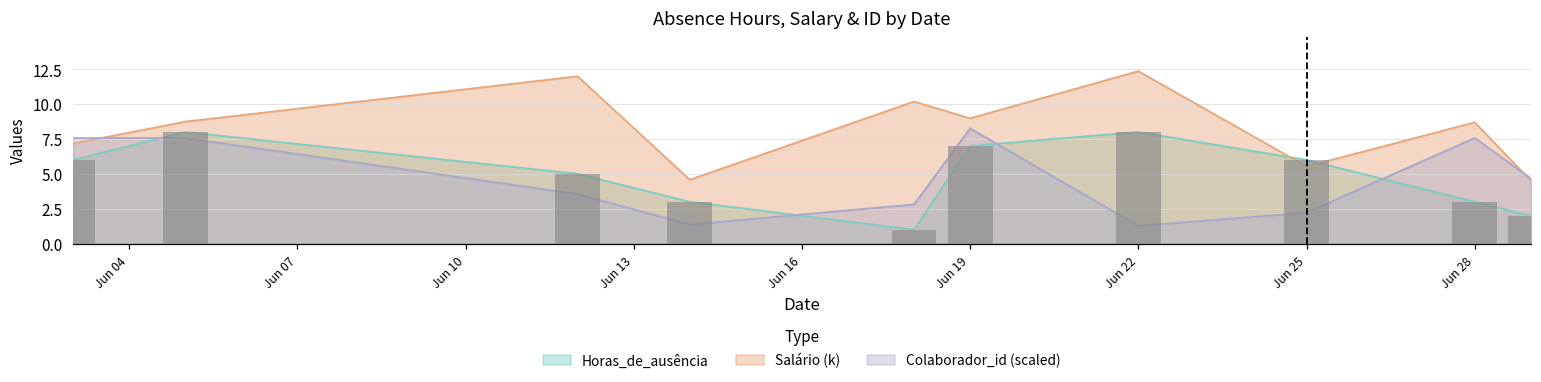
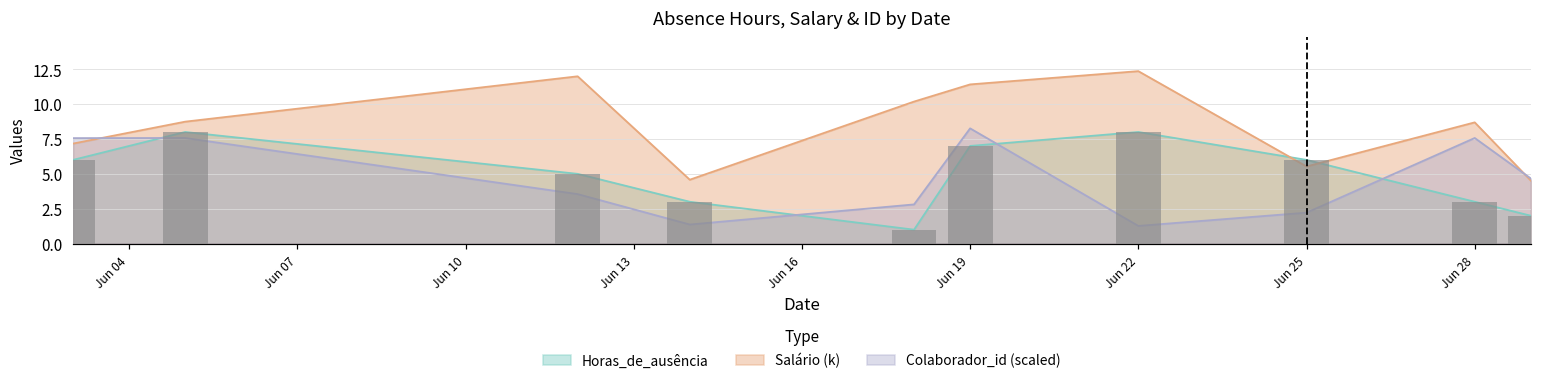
  {
    "Salário (k)": {
-     "Jun 19": 9.0,
+     "Jun 19": 11.4,
      "Jun 22": 12.4,
      "Jun 25": 5.5,
      "Jun 28": 8.7
    }
  }
